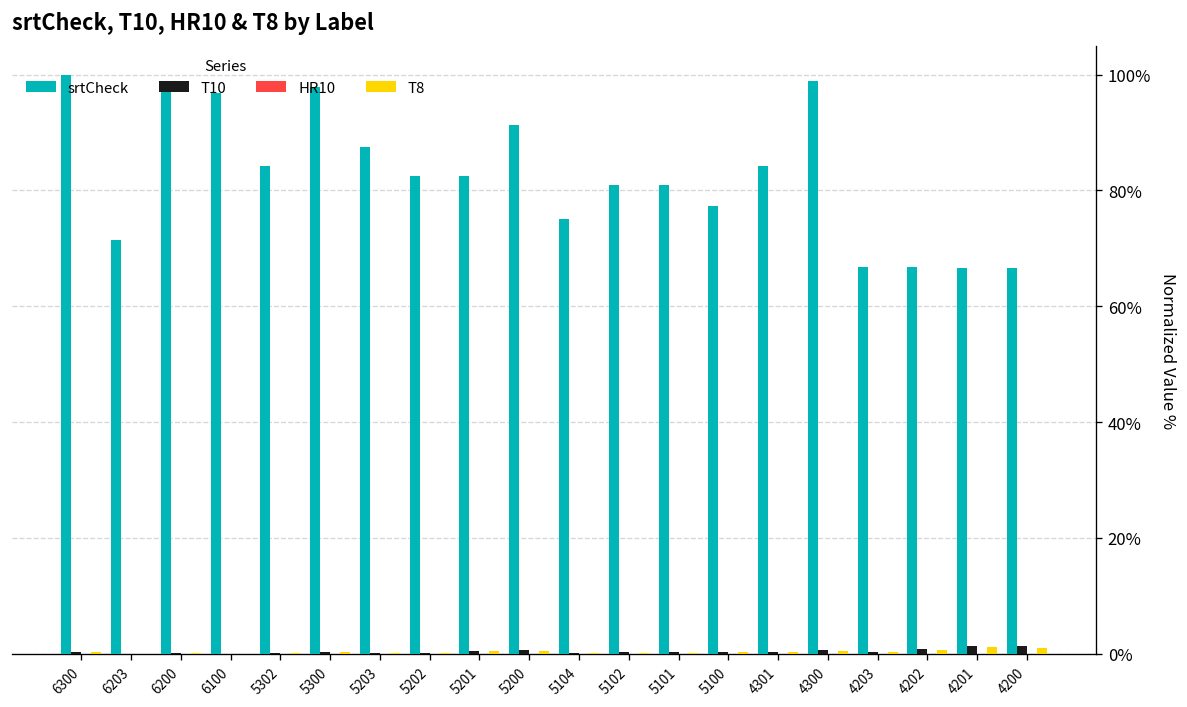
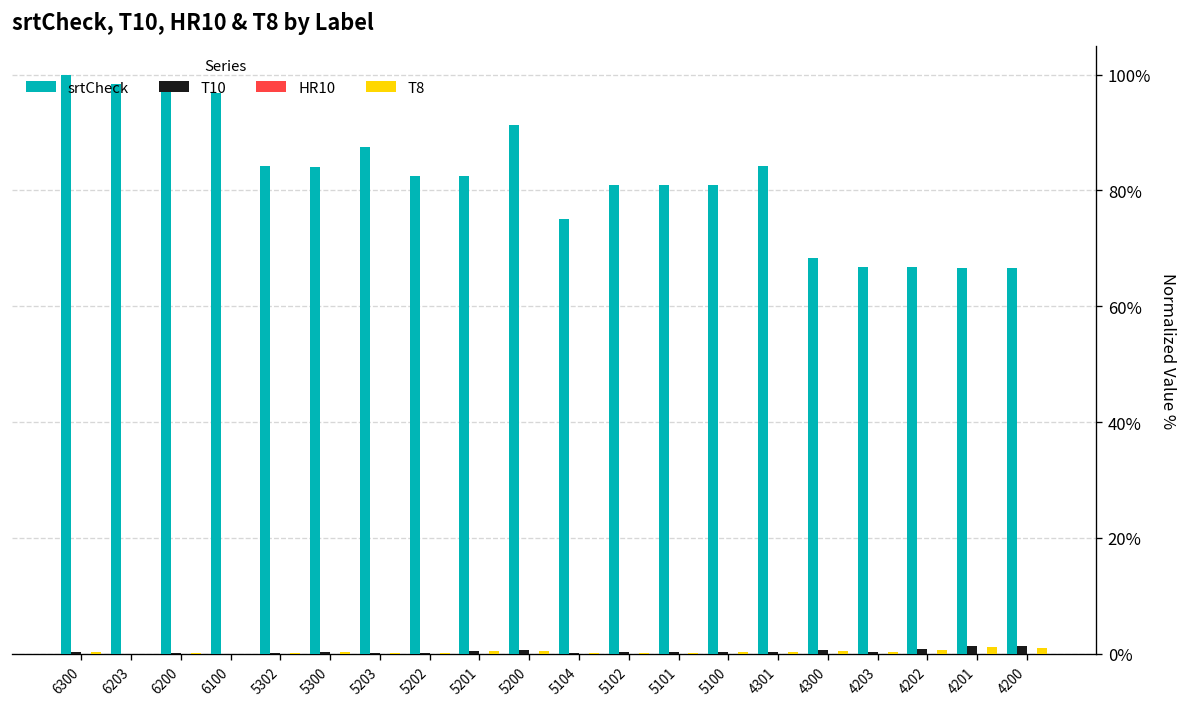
  {
    "srtCheck": {
      "6300": "100%",
-     "6203": "71%",
+     "6203": "98%",
      "6200": "98%",
      "6100": "97%",
      "5302": "84%",
-     "5300": "98%",
+     "5300": "84%",
      "5203": "87%",
      "5202": "83%",
      "5201": "83%",
      "5200": "91%",
      "5104": "75%",
      "5102": "81%",
      "5101": "81%",
-     "5100": "77%",
+     "5100": "81%",
      "4301": "84%",
-     "4300": "99%",
+     "4300": "68%",
      "4203": "67%",
      "4202": "67%",
      "4201": "67%",
      "4200": "67%"
    },
    "T10": {
      "5200": "1%",
      "4300": "1%",
      "4202": "1%",
      "4201": "1%",
      "4200": "1%"
    },
    "HR10": {
      "6203": "0%",
      "5102": "0%"
    },
    "T8": {
      "4202": "1%",
      "4201": "1%",
      "4200": "1%"
    }
  }
